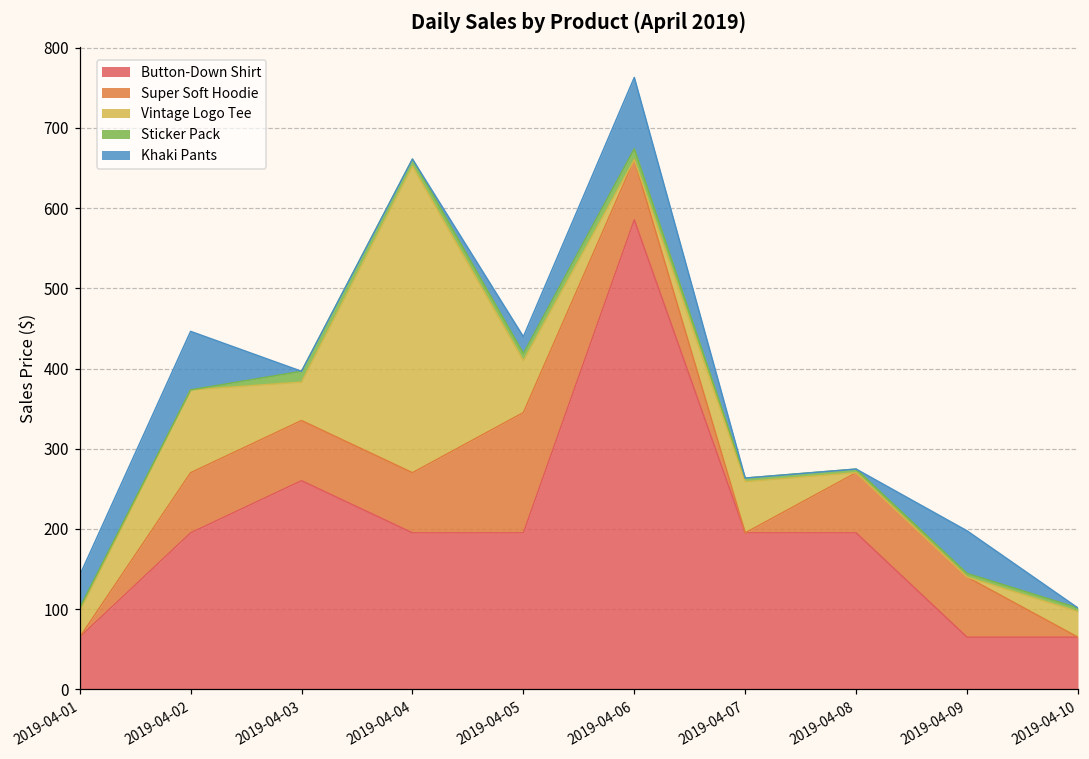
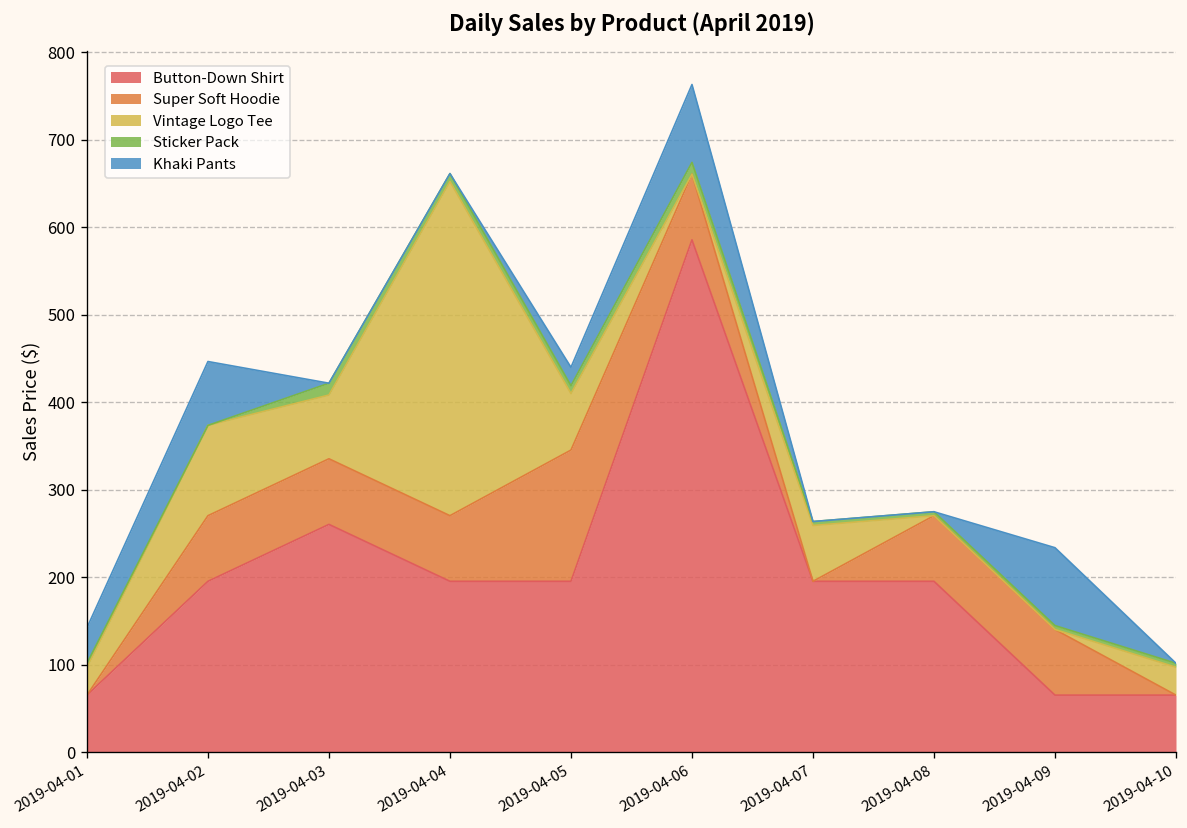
  {
    "Vintage Logo Tee": {
      "2019-04-01": 30,
-     "2019-04-03": 50,
+     "2019-04-03": 70,
      "2019-04-04": 380,
      "2019-04-05": 60,
      "2019-04-07": 60,
      "2019-04-10": 30
    },
    "Sticker Pack": {
      "2019-04-01": 0,
      "2019-04-05": 10,
      "2019-04-06": 10,
      "2019-04-09": 0
    },
    "Khaki Pants": {
      "2019-04-01": 40,
      "2019-04-02": 70,
      "2019-04-05": 20,
      "2019-04-06": 90,
-     "2019-04-09": 50
+     "2019-04-09": 90
    }
  }
